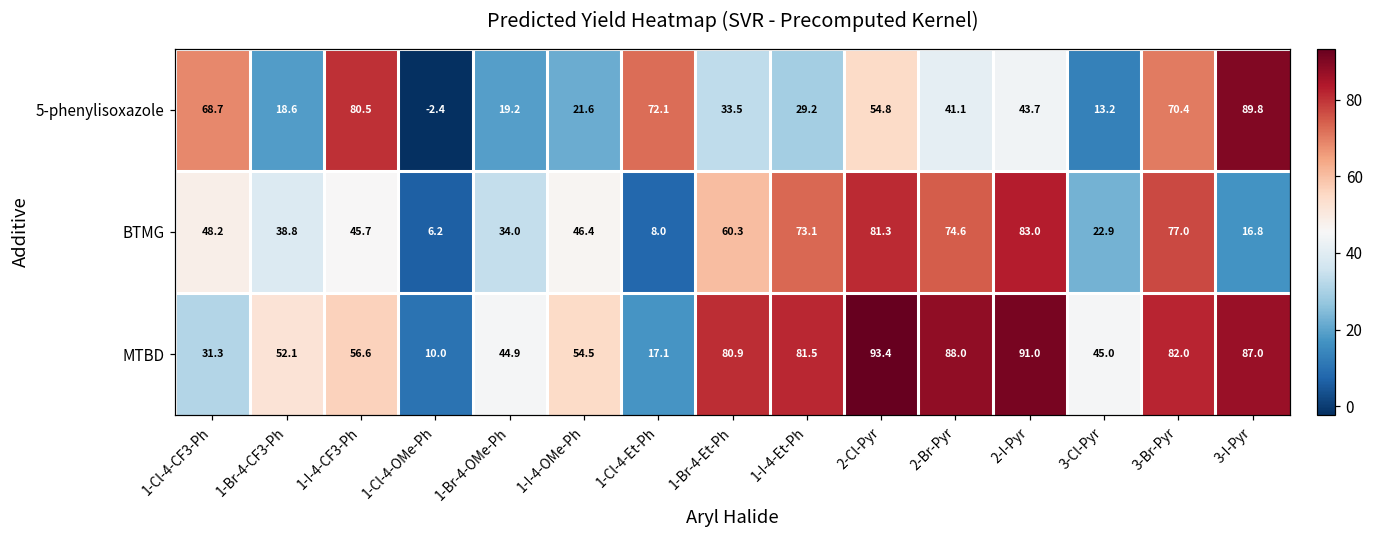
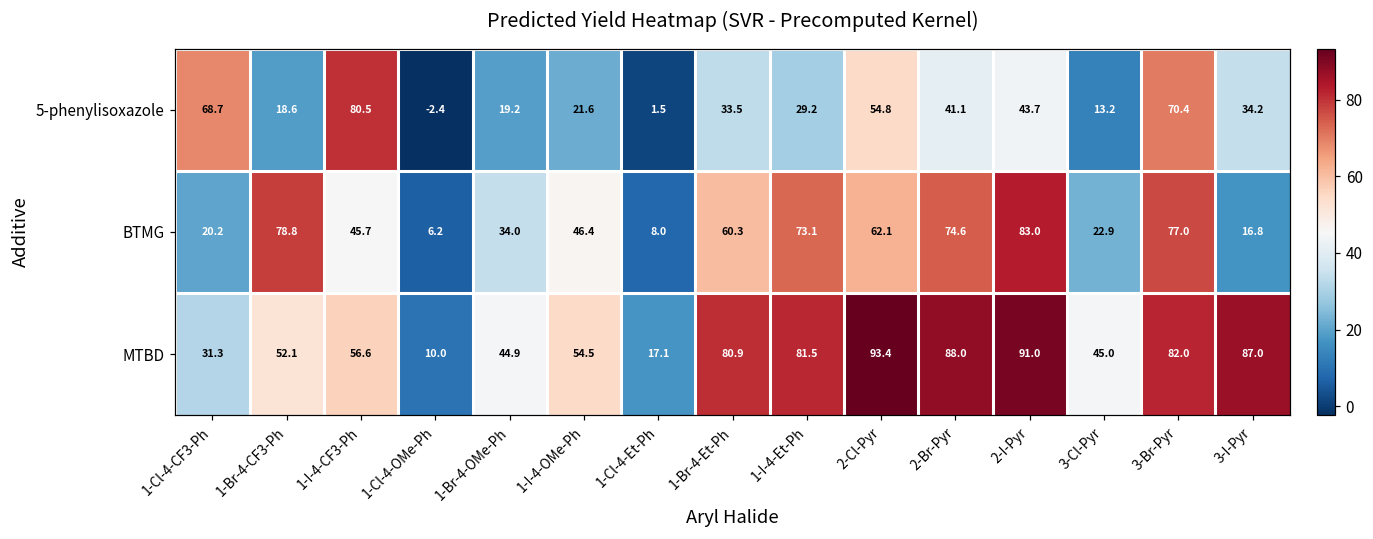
  {
    "5-phenylisoxazole": {
      "1-Cl-4-CF3-Ph": 68.7,
      "1-Br-4-CF3-Ph": 18.6,
      "1-I-4-CF3-Ph": 80.5,
      "1-Cl-4-OMe-Ph": -2.4,
      "1-Br-4-OMe-Ph": 19.2,
      "1-I-4-OMe-Ph": 21.6,
-     "1-Cl-4-Et-Ph": 72.1,
+     "1-Cl-4-Et-Ph": 1.5,
      "1-Br-4-Et-Ph": 33.5,
      "1-I-4-Et-Ph": 29.2,
      "2-Cl-Pyr": 54.8,
      "2-Br-Pyr": 41.1,
      "2-I-Pyr": 43.7,
      "3-Cl-Pyr": 13.2,
      "3-Br-Pyr": 70.4,
-     "3-I-Pyr": 89.8
+     "3-I-Pyr": 34.2
    },
    "BTMG": {
-     "1-Cl-4-CF3-Ph": 48.2,
-     "1-Br-4-CF3-Ph": 38.8,
+     "1-Cl-4-CF3-Ph": 20.2,
+     "1-Br-4-CF3-Ph": 78.8,
      "1-I-4-CF3-Ph": 45.7,
      "1-Cl-4-OMe-Ph": 6.2,
      "1-Br-4-OMe-Ph": 34.0,
      "1-I-4-OMe-Ph": 46.4,
      "1-Cl-4-Et-Ph": 8.0,
      "1-Br-4-Et-Ph": 60.3,
      "1-I-4-Et-Ph": 73.1,
-     "2-Cl-Pyr": 81.3,
+     "2-Cl-Pyr": 62.1,
      "2-Br-Pyr": 74.6,
      "2-I-Pyr": 83.0,
      "3-Cl-Pyr": 22.9,
      "3-Br-Pyr": 77.0,
      "3-I-Pyr": 16.8
    },
    "MTBD": {
      "1-Cl-4-CF3-Ph": 31.3,
      "1-Br-4-CF3-Ph": 52.1,
      "1-I-4-CF3-Ph": 56.6,
      "1-Cl-4-OMe-Ph": 10.0,
      "1-Br-4-OMe-Ph": 44.9,
      "1-I-4-OMe-Ph": 54.5,
      "1-Cl-4-Et-Ph": 17.1,
      "1-Br-4-Et-Ph": 80.9,
      "1-I-4-Et-Ph": 81.5,
      "2-Cl-Pyr": 93.4,
      "2-Br-Pyr": 88.0,
      "2-I-Pyr": 91.0,
      "3-Cl-Pyr": 45.0,
      "3-Br-Pyr": 82.0,
      "3-I-Pyr": 87.0
    }
  }
